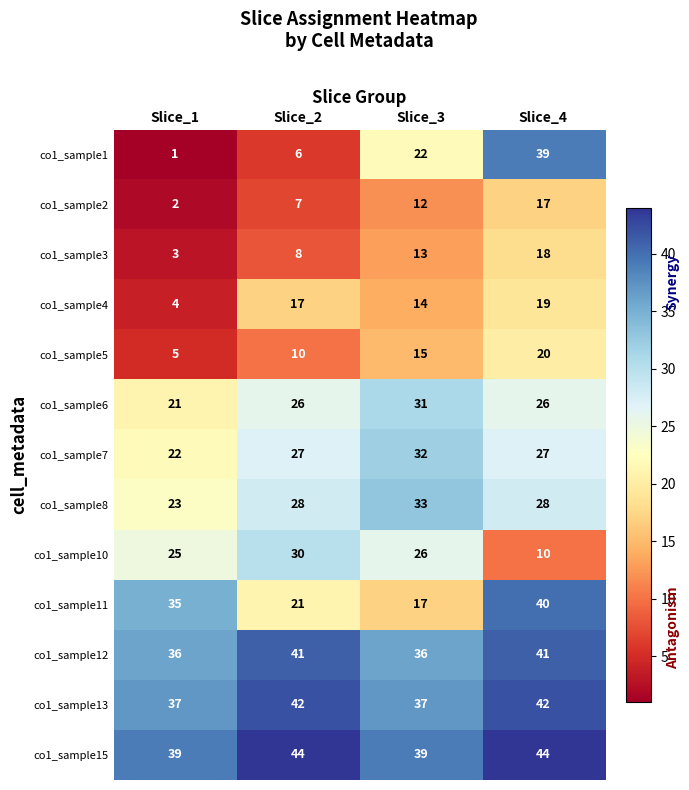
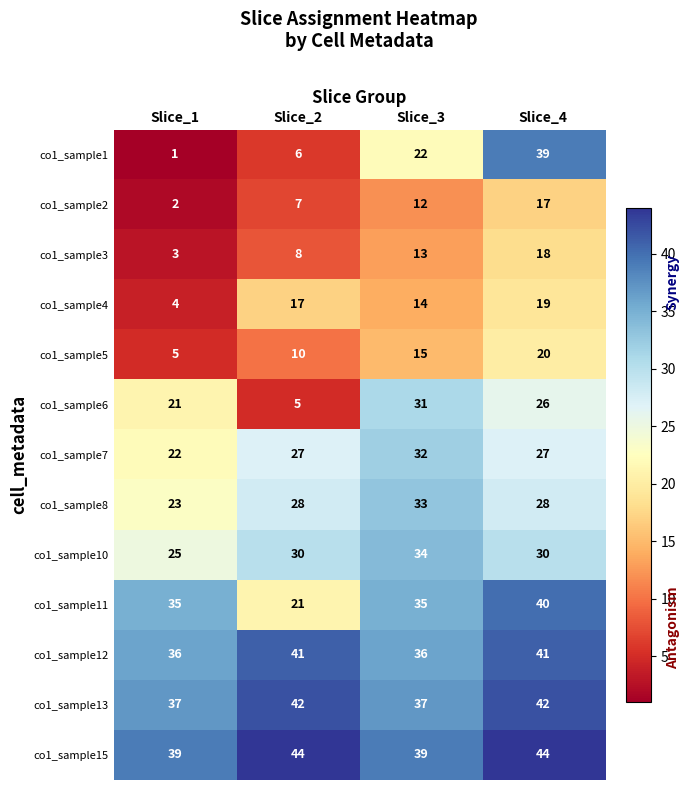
  {
    "co1_sample1": {
      "Slice_1": 1,
      "Slice_2": 6,
      "Slice_3": 22,
      "Slice_4": 39
    },
    "co1_sample2": {
      "Slice_1": 2,
      "Slice_2": 7,
      "Slice_3": 12,
      "Slice_4": 17
    },
    "co1_sample3": {
      "Slice_1": 3,
      "Slice_2": 8,
      "Slice_3": 13,
      "Slice_4": 18
    },
    "co1_sample4": {
      "Slice_1": 4,
      "Slice_2": 17,
      "Slice_3": 14,
      "Slice_4": 19
    },
    "co1_sample5": {
      "Slice_1": 5,
      "Slice_2": 10,
      "Slice_3": 15,
      "Slice_4": 20
    },
    "co1_sample6": {
      "Slice_1": 21,
-     "Slice_2": 26,
+     "Slice_2": 5,
      "Slice_3": 31,
      "Slice_4": 26
    },
    "co1_sample7": {
      "Slice_1": 22,
      "Slice_2": 27,
      "Slice_3": 32,
      "Slice_4": 27
    },
    "co1_sample8": {
      "Slice_1": 23,
      "Slice_2": 28,
      "Slice_3": 33,
      "Slice_4": 28
    },
    "co1_sample10": {
      "Slice_1": 25,
      "Slice_2": 30,
-     "Slice_3": 26,
-     "Slice_4": 10
+     "Slice_3": 34,
+     "Slice_4": 30
    },
    "co1_sample11": {
      "Slice_1": 35,
      "Slice_2": 21,
-     "Slice_3": 17,
+     "Slice_3": 35,
      "Slice_4": 40
    },
    "co1_sample12": {
      "Slice_1": 36,
      "Slice_2": 41,
      "Slice_3": 36,
      "Slice_4": 41
    },
    "co1_sample13": {
      "Slice_1": 37,
      "Slice_2": 42,
      "Slice_3": 37,
      "Slice_4": 42
    },
    "co1_sample15": {
      "Slice_1": 39,
      "Slice_2": 44,
      "Slice_3": 39,
      "Slice_4": 44
    }
  }
